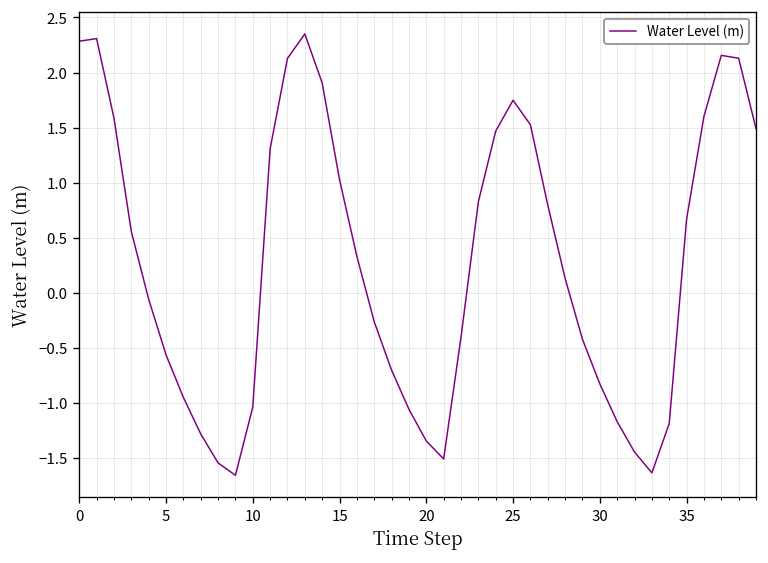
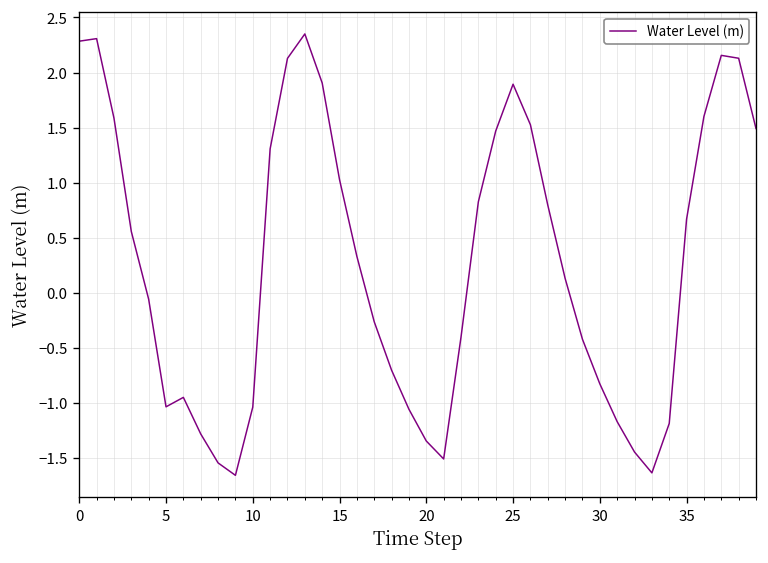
  {
    "0": 2.3,
-   "5": -0.6,
+   "5": -1.0,
    "10": -1.0,
    "15": 1.0,
    "20": -1.3,
-   "25": 1.7,
+   "25": 1.9,
    "30": -0.8,
    "35": 0.7
  }
